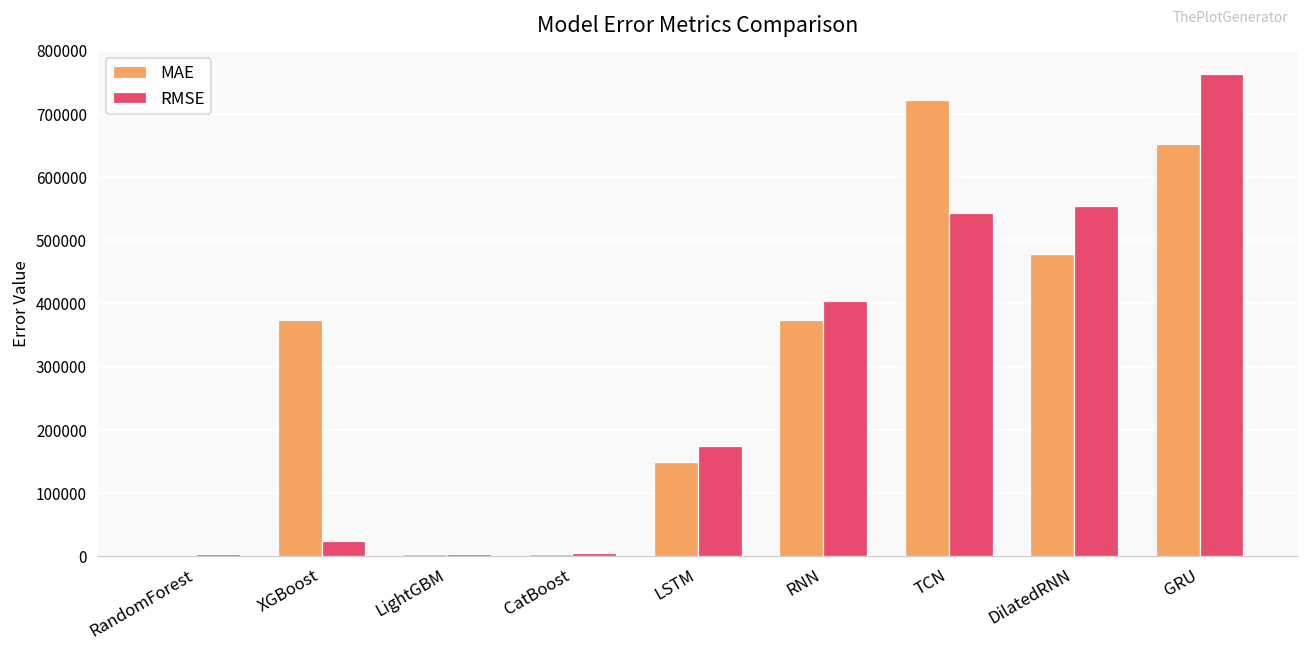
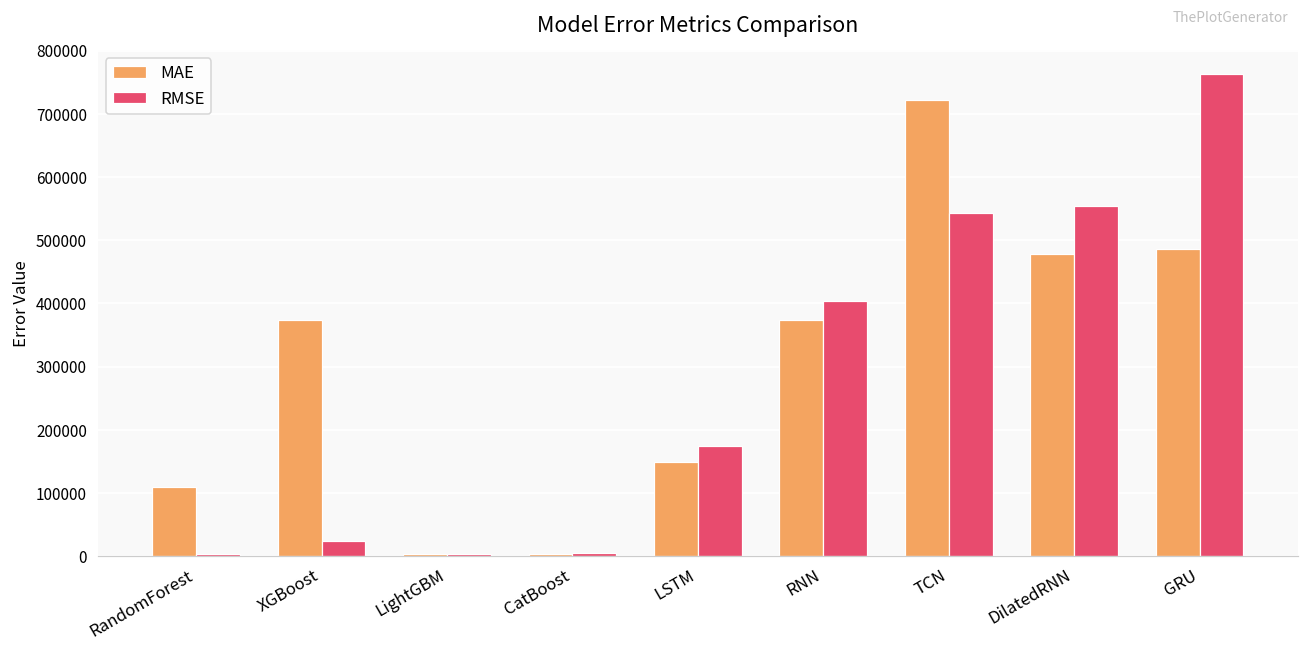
  {
    "MAE": {
-     "RandomForest": 0,
+     "RandomForest": 110000,
      "XGBoost": 370000,
      "LSTM": 150000,
      "RNN": 370000,
      "TCN": 720000,
      "DilatedRNN": 480000,
-     "GRU": 650000
+     "GRU": 490000
    },
    "RMSE": {
      "XGBoost": 20000,
      "CatBoost": 0,
      "LSTM": 170000,
      "RNN": 400000,
      "TCN": 540000,
      "DilatedRNN": 550000,
      "GRU": 760000
    }
  }
